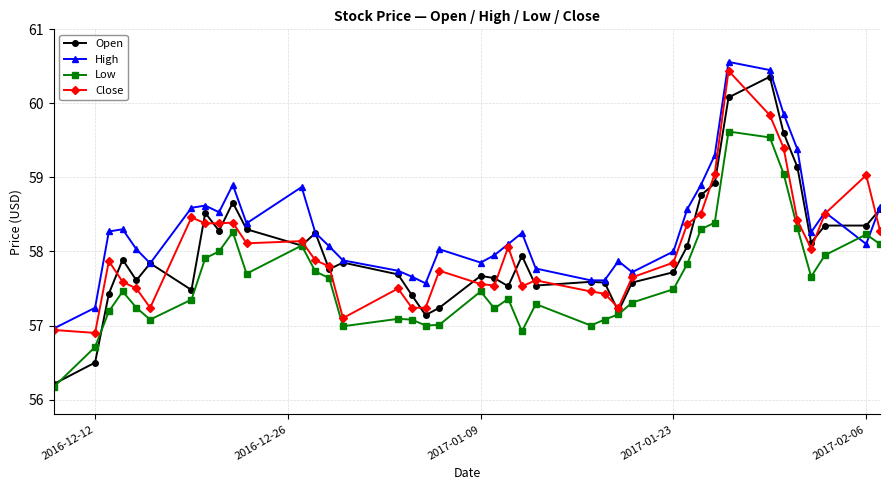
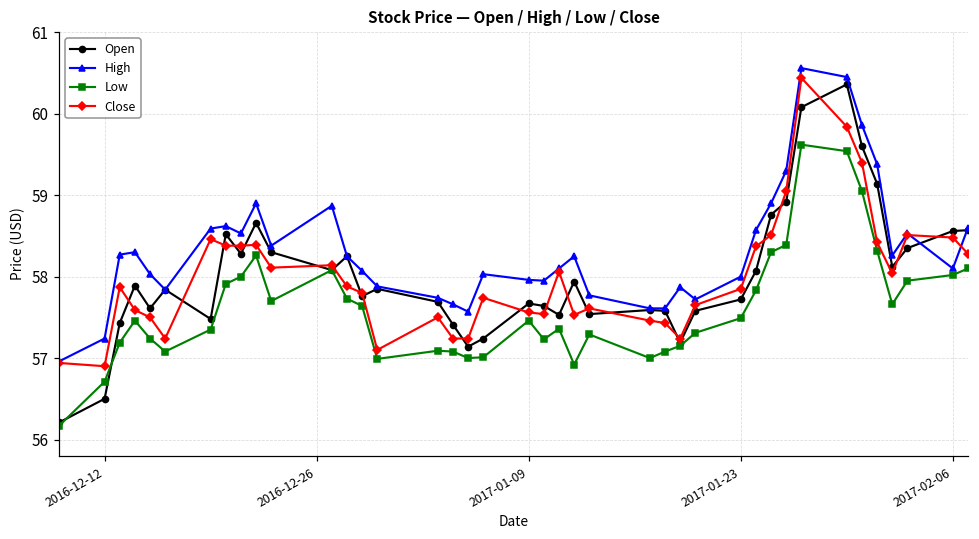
  {
    "Open": {
      "2016-12-12": 56.5,
      "2017-01-09": 57.7,
      "2017-01-23": 57.7,
-     "2017-02-06": 58.4
+     "2017-02-06": 58.6
    },
    "High": {
      "2016-12-12": 57.2,
-     "2017-01-09": 57.9,
+     "2017-01-09": 58.0,
      "2017-01-23": 58.0,
      "2017-02-06": 58.1
    },
    "Low": {
      "2016-12-12": 56.7,
      "2017-01-09": 57.5,
      "2017-01-23": 57.5,
-     "2017-02-06": 58.2
+     "2017-02-06": 58.0
    },
    "Close": {
      "2016-12-12": 56.9,
      "2017-01-09": 57.6,
      "2017-01-23": 57.9,
-     "2017-02-06": 59.0
+     "2017-02-06": 58.5
    }
  }
